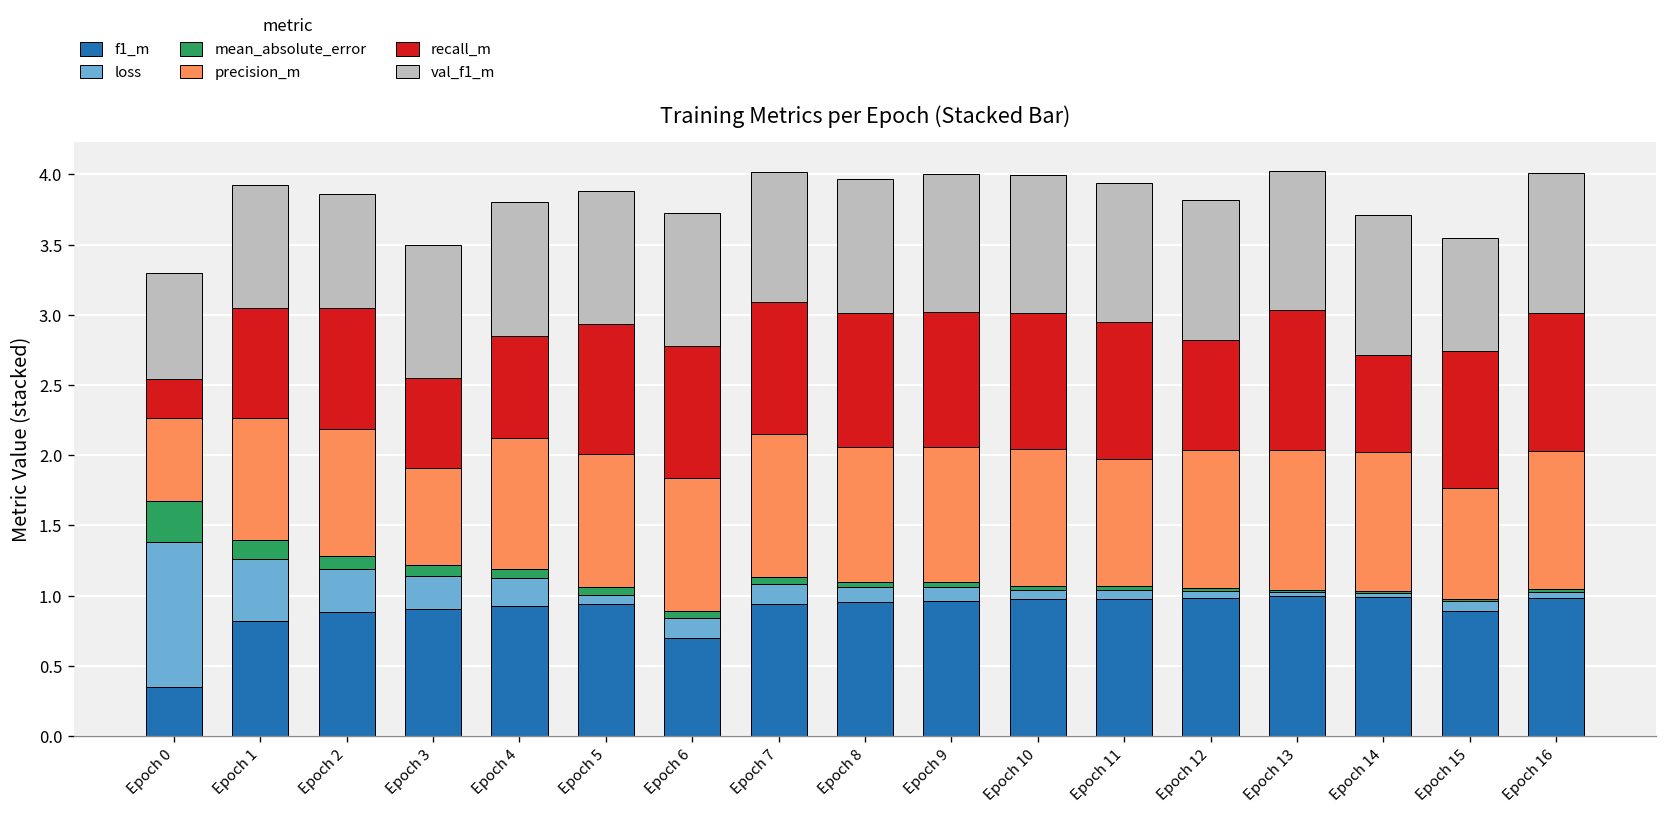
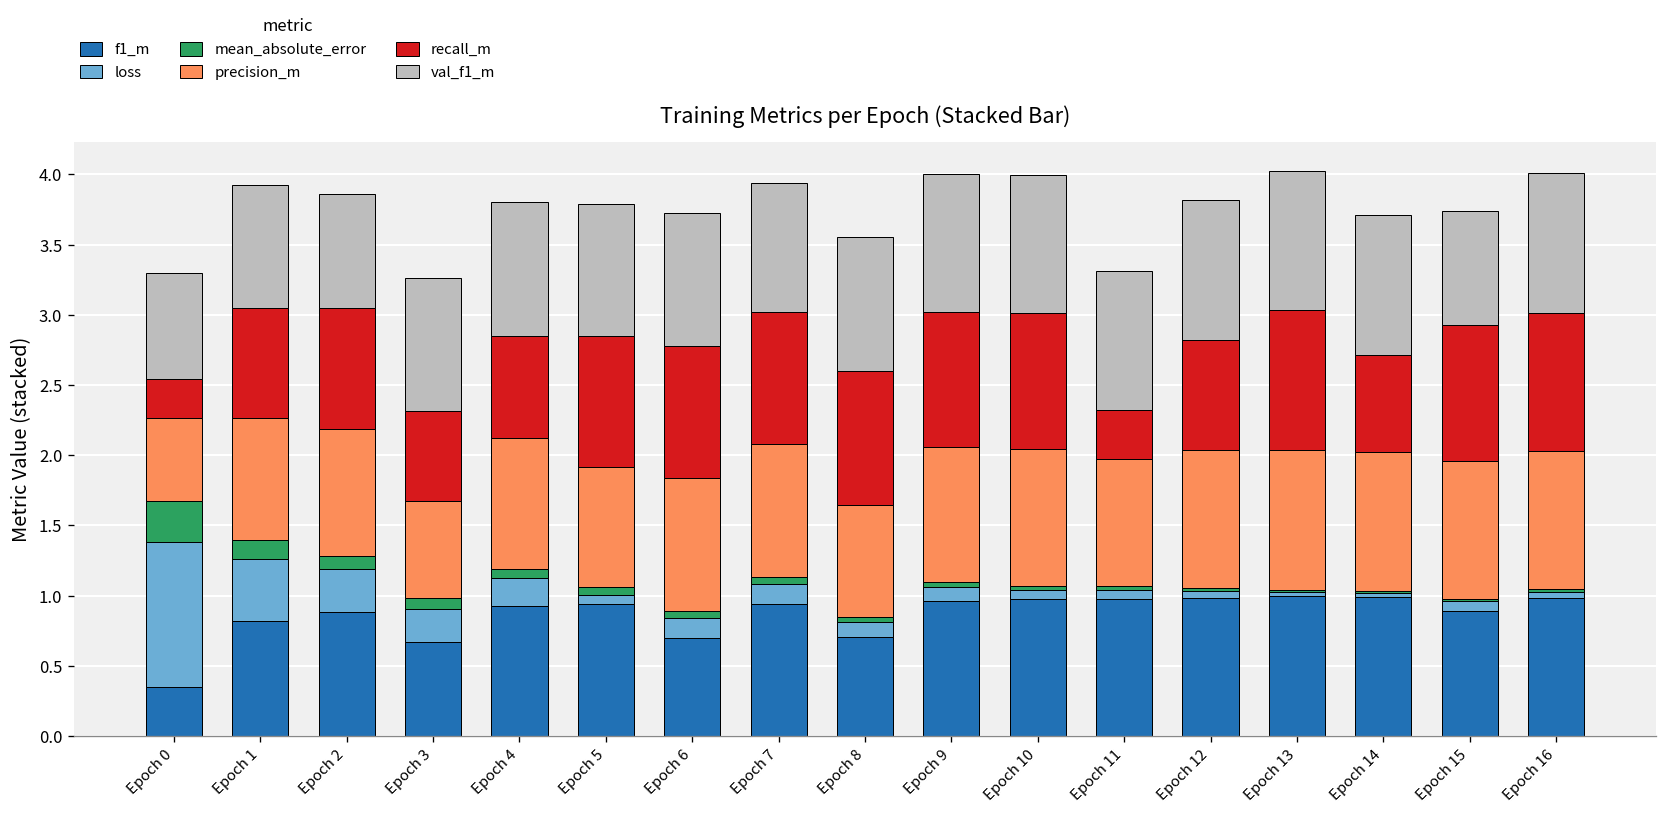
  {
    "f1_m": {
      "Epoch 0": 0.35,
      "Epoch 1": 0.82,
      "Epoch 2": 0.88,
-     "Epoch 3": 0.90,
+     "Epoch 3": 0.67,
      "Epoch 4": 0.93,
      "Epoch 5": 0.94,
      "Epoch 6": 0.70,
      "Epoch 7": 0.94,
-     "Epoch 8": 0.96,
+     "Epoch 8": 0.70,
      "Epoch 9": 0.96,
      "Epoch 10": 0.97,
      "Epoch 11": 0.98,
      "Epoch 12": 0.99,
      "Epoch 13": 1.00,
      "Epoch 14": 0.99,
      "Epoch 15": 0.89,
      "Epoch 16": 0.98
    },
    "loss": {
      "Epoch 0": 1.03,
      "Epoch 1": 0.44,
      "Epoch 2": 0.30,
      "Epoch 3": 0.24,
      "Epoch 4": 0.20,
      "Epoch 5": 0.07,
      "Epoch 6": 0.14,
      "Epoch 7": 0.14,
      "Epoch 8": 0.11,
      "Epoch 9": 0.10,
      "Epoch 10": 0.07,
      "Epoch 11": 0.07,
      "Epoch 12": 0.05,
      "Epoch 13": 0.03,
      "Epoch 14": 0.03,
      "Epoch 15": 0.06,
      "Epoch 16": 0.05
    },
    "mean_absolute_error": {
      "Epoch 0": 0.29,
      "Epoch 1": 0.14,
      "Epoch 2": 0.09,
      "Epoch 3": 0.08,
      "Epoch 4": 0.06,
      "Epoch 5": 0.06,
      "Epoch 6": 0.05,
      "Epoch 7": 0.05,
      "Epoch 8": 0.04,
      "Epoch 9": 0.04,
      "Epoch 10": 0.02,
      "Epoch 11": 0.02
    },
    "precision_m": {
      "Epoch 0": 0.59,
      "Epoch 1": 0.87,
      "Epoch 2": 0.90,
      "Epoch 3": 0.69,
      "Epoch 4": 0.93,
-     "Epoch 5": 0.94,
+     "Epoch 5": 0.85,
      "Epoch 6": 0.95,
-     "Epoch 7": 1.03,
-     "Epoch 8": 0.96,
+     "Epoch 7": 0.95,
+     "Epoch 8": 0.80,
      "Epoch 9": 0.96,
      "Epoch 10": 0.98,
      "Epoch 11": 0.90,
      "Epoch 12": 0.99,
      "Epoch 13": 1.00,
      "Epoch 14": 0.99,
-     "Epoch 15": 0.79,
+     "Epoch 15": 0.98,
      "Epoch 16": 0.98
    },
    "recall_m": {
      "Epoch 0": 0.28,
      "Epoch 1": 0.78,
      "Epoch 2": 0.87,
      "Epoch 3": 0.64,
      "Epoch 4": 0.73,
      "Epoch 5": 0.93,
      "Epoch 6": 0.94,
      "Epoch 7": 0.94,
      "Epoch 8": 0.95,
      "Epoch 9": 0.96,
      "Epoch 10": 0.97,
-     "Epoch 11": 0.98,
+     "Epoch 11": 0.35,
      "Epoch 12": 0.79,
      "Epoch 13": 1.00,
      "Epoch 14": 0.69,
      "Epoch 15": 0.97,
      "Epoch 16": 0.98
    },
    "val_f1_m": {
      "Epoch 0": 0.75,
      "Epoch 1": 0.88,
      "Epoch 2": 0.81,
      "Epoch 3": 0.95,
      "Epoch 4": 0.95,
      "Epoch 5": 0.94,
      "Epoch 6": 0.95,
      "Epoch 7": 0.92,
      "Epoch 8": 0.95,
      "Epoch 9": 0.98,
      "Epoch 10": 0.98,
      "Epoch 11": 0.99,
      "Epoch 12": 0.99,
      "Epoch 13": 1.00,
      "Epoch 14": 0.99,
      "Epoch 15": 0.81,
      "Epoch 16": 1.00
    }
  }
